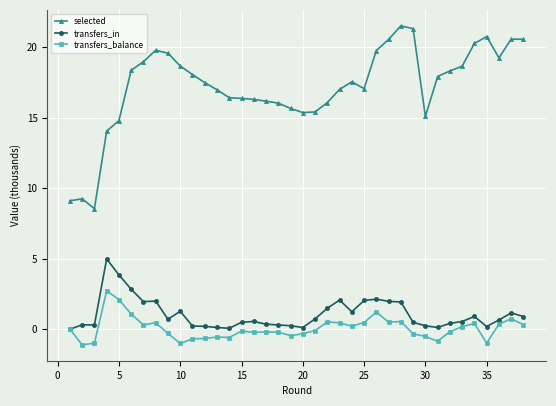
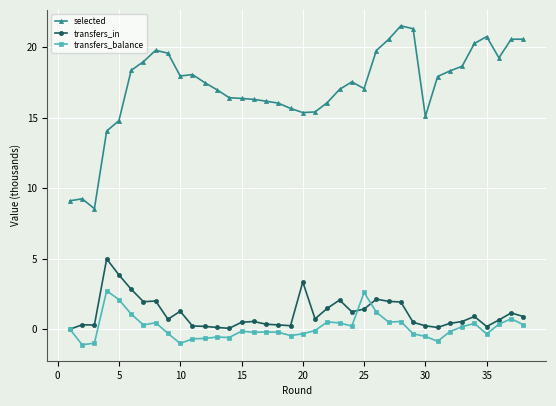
  {
    "selected": {
      "5": 14.8,
-     "10": 18.7,
+     "10": 17.9,
      "15": 16.4,
      "20": 15.4,
      "25": 17.1,
      "30": 15.1,
      "35": 20.7
    },
    "transfers_in": {
      "5": 3.8,
      "10": 1.3,
      "15": 0.5,
-     "20": 0.1,
-     "25": 2.0,
+     "20": 3.3,
+     "25": 1.4,
      "30": 0.2,
      "35": 0.2
    },
    "transfers_balance": {
      "5": 2.1,
      "10": -1.0,
      "15": -0.1,
      "20": -0.3,
-     "25": 0.5,
+     "25": 2.6,
      "30": -0.5,
-     "35": -1.0
+     "35": -0.3
    }
  }
